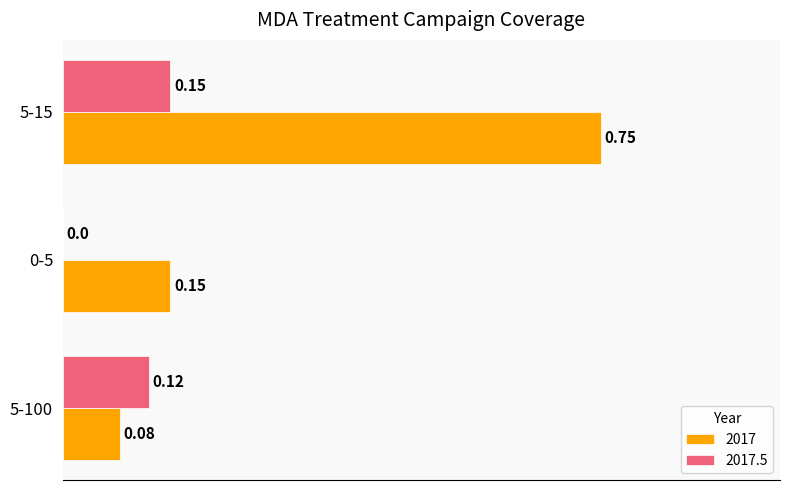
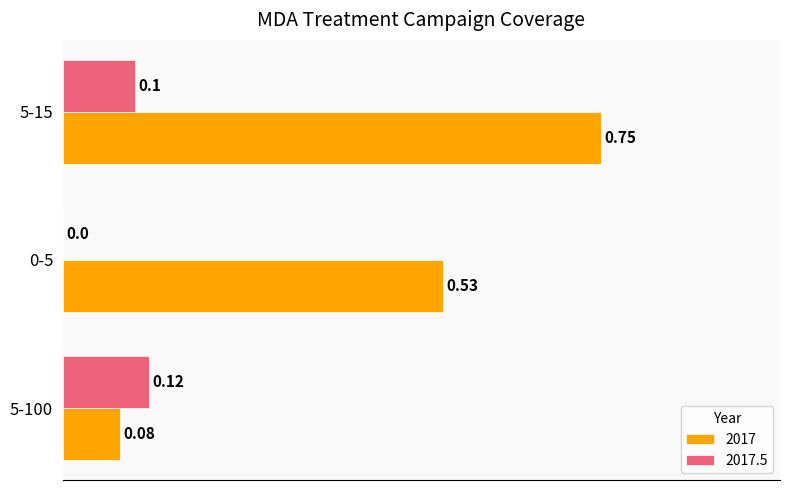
  {
    "2017": {
      "5-15": 0.75,
-     "0-5": 0.15,
+     "0-5": 0.53,
      "5-100": 0.08
    },
    "2017.5": {
-     "5-15": 0.15,
+     "5-15": 0.1,
      "0-5": 0.0,
      "5-100": 0.12
    }
  }
